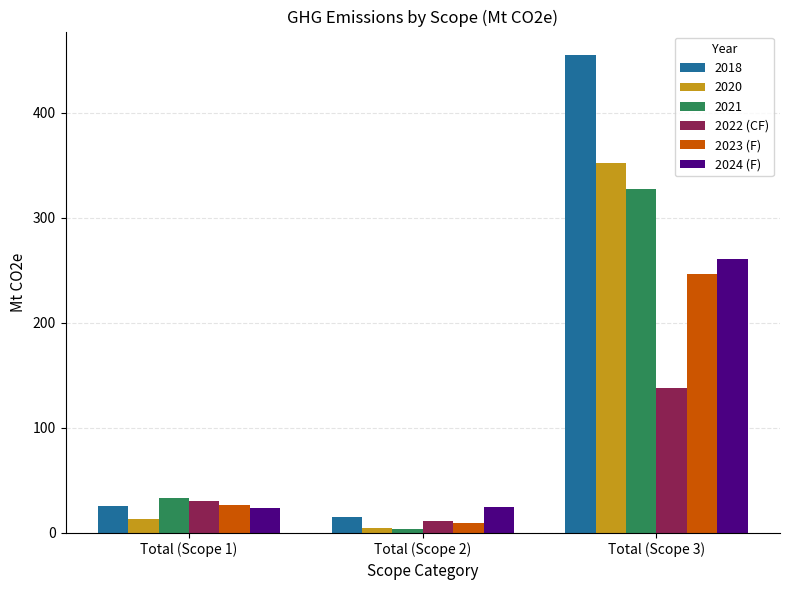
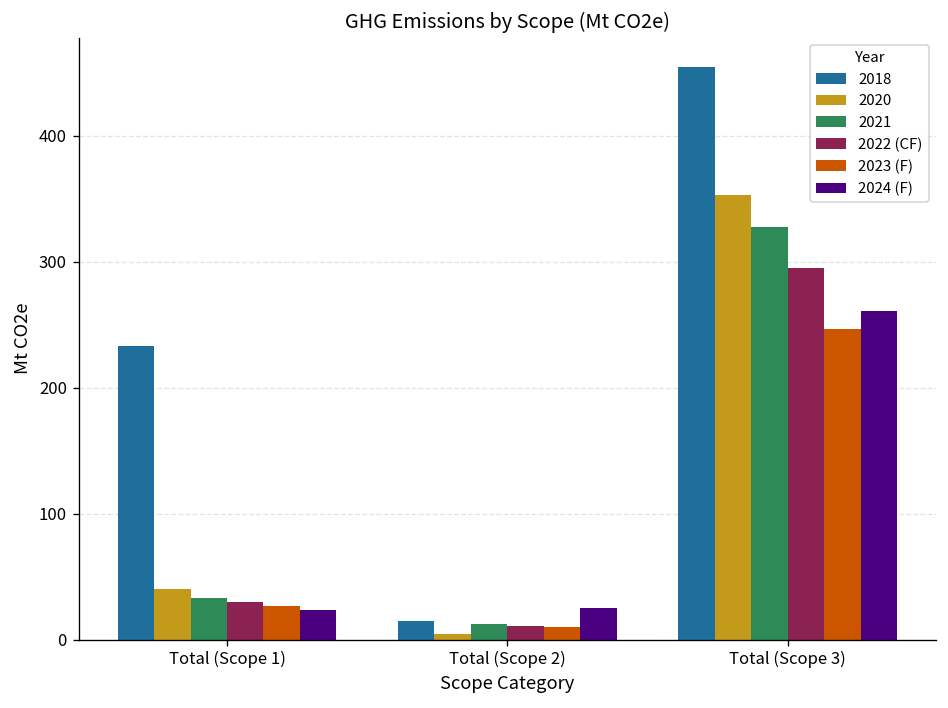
  {
    "2018": {
-     "Total (Scope 1)": 26,
+     "Total (Scope 1)": 233,
      "Total (Scope 2)": 15,
      "Total (Scope 3)": 455
    },
    "2020": {
-     "Total (Scope 1)": 14,
+     "Total (Scope 1)": 40,
      "Total (Scope 2)": 4,
      "Total (Scope 3)": 353
    },
    "2021": {
      "Total (Scope 1)": 33,
-     "Total (Scope 2)": 4,
+     "Total (Scope 2)": 12,
      "Total (Scope 3)": 328
    },
    "2022 (CF)": {
      "Total (Scope 1)": 30,
      "Total (Scope 2)": 11,
-     "Total (Scope 3)": 138
+     "Total (Scope 3)": 295
    },
    "2023 (F)": {
      "Total (Scope 1)": 27,
      "Total (Scope 2)": 10,
      "Total (Scope 3)": 247
    },
    "2024 (F)": {
      "Total (Scope 1)": 24,
      "Total (Scope 2)": 25,
      "Total (Scope 3)": 261
    }
  }
